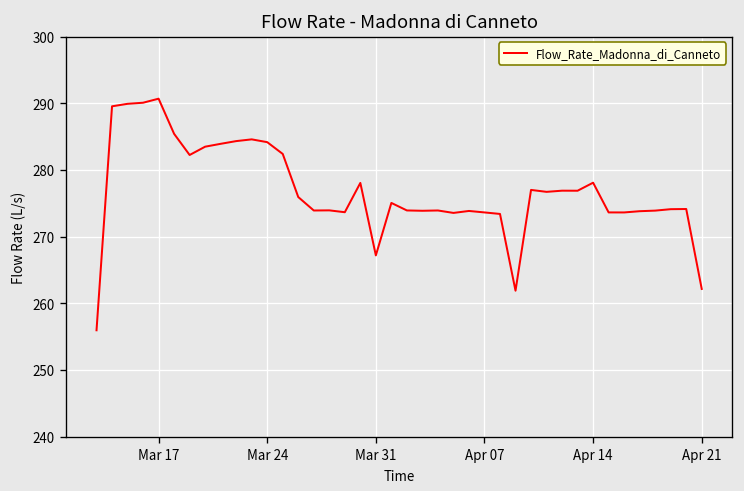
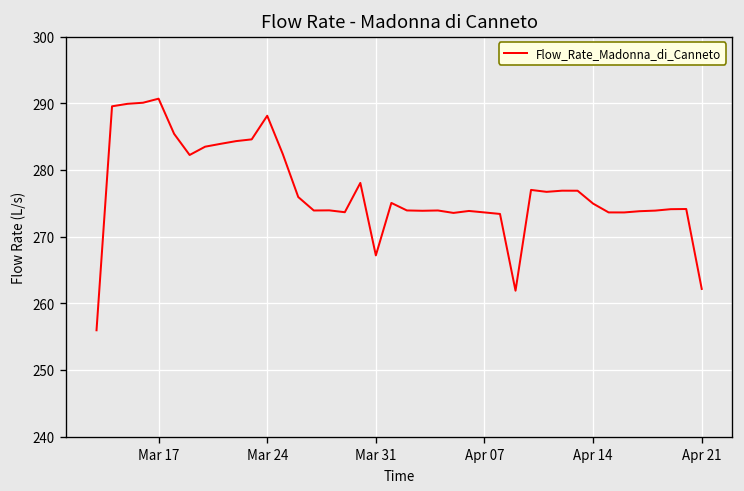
  {
    "Mar 17": 291,
-   "Mar 24": 284,
+   "Mar 24": 288,
    "Mar 31": 267,
    "Apr 07": 274,
-   "Apr 14": 278,
+   "Apr 14": 275,
    "Apr 21": 262
  }
